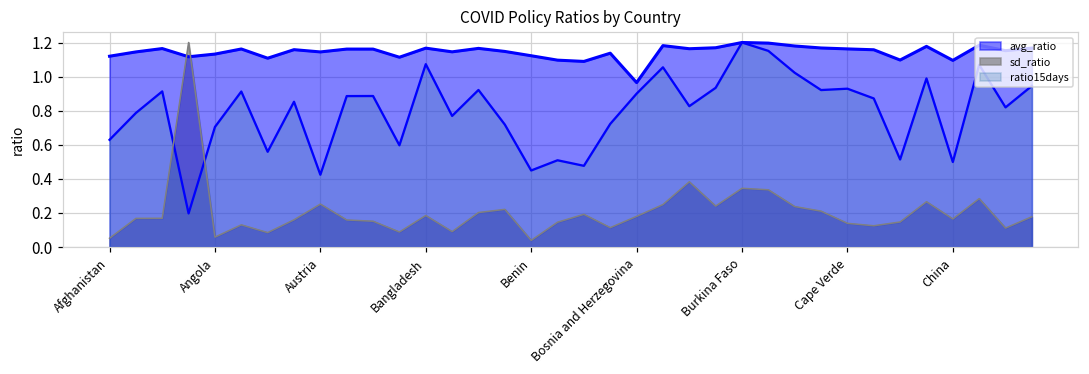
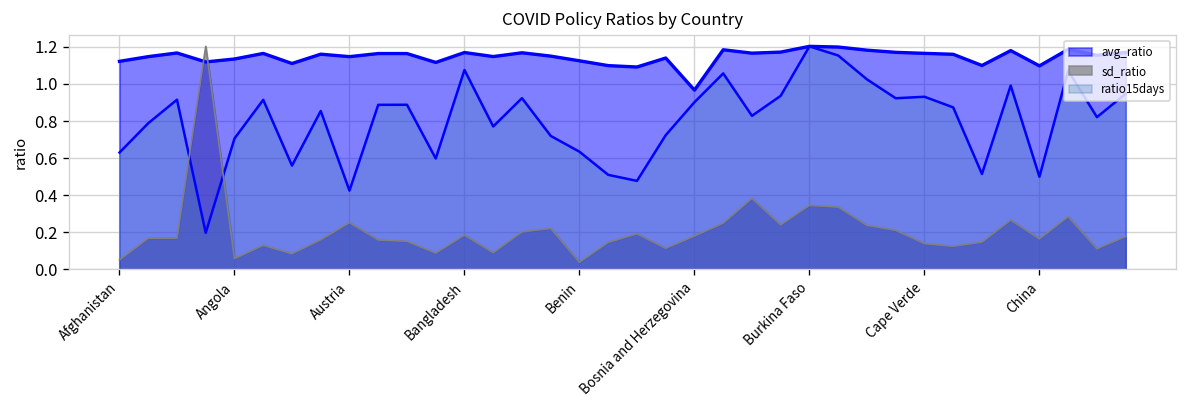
  {
    "sd_ratio": {
      "Afghanistan": 0.05,
      "Angola": 0.06,
      "Austria": 0.25,
      "Bangladesh": 0.19,
      "Benin": 0.04,
      "Bosnia and Herzegovina": 0.18,
      "Burkina Faso": 0.35,
      "Cape Verde": 0.14,
      "China": 0.16
    },
    "avg_ratio": {
      "Afghanistan": 1.12,
      "Angola": 1.13,
      "Austria": 1.15,
      "Bangladesh": 1.17,
      "Benin": 1.12,
      "Bosnia and Herzegovina": 0.97,
      "Cape Verde": 1.16,
      "China": 1.10
    },
    "ratio15days": {
      "Afghanistan": 0.63,
      "Angola": 0.71,
      "Austria": 0.43,
      "Bangladesh": 1.08,
-     "Benin": 0.45,
+     "Benin": 0.63,
      "Bosnia and Herzegovina": 0.90,
      "Cape Verde": 0.93,
      "China": 0.50
    }
  }
